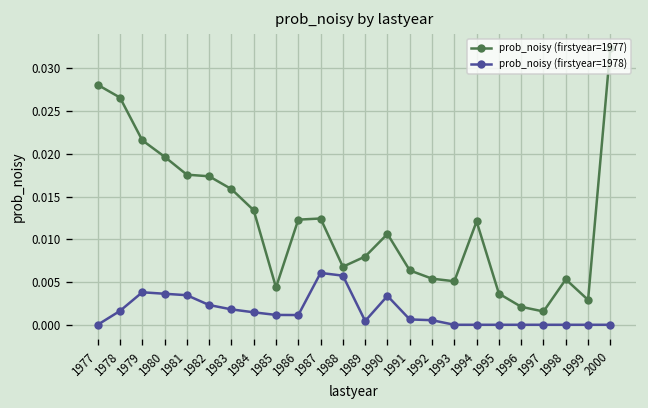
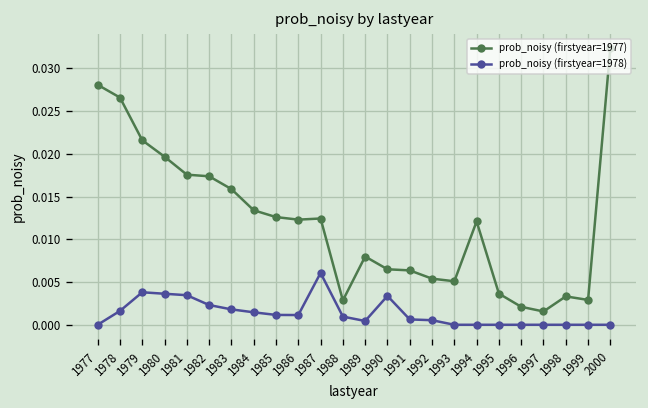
  {
    "prob_noisy (firstyear=1977)": {
      "1977": 0.028,
      "1978": 0.027,
      "1979": 0.022,
      "1980": 0.020,
      "1981": 0.018,
      "1982": 0.017,
      "1983": 0.016,
      "1984": 0.013,
-     "1985": 0.004,
+     "1985": 0.013,
      "1986": 0.012,
      "1987": 0.012,
-     "1988": 0.007,
+     "1988": 0.003,
      "1989": 0.008,
-     "1990": 0.011,
+     "1990": 0.006,
      "1991": 0.006,
      "1992": 0.005,
      "1993": 0.005,
      "1994": 0.012,
      "1995": 0.004,
      "1996": 0.002,
      "1997": 0.002,
-     "1998": 0.005,
+     "1998": 0.003,
      "1999": 0.003
    },
    "prob_noisy (firstyear=1978)": {
      "1977": 0.000,
      "1978": 0.002,
      "1979": 0.004,
      "1980": 0.004,
      "1981": 0.003,
      "1982": 0.002,
      "1983": 0.002,
      "1984": 0.001,
      "1985": 0.001,
      "1986": 0.001,
      "1987": 0.006,
-     "1988": 0.006,
+     "1988": 0.001,
      "1989": 0.000,
      "1990": 0.003,
      "1991": 0.001,
      "1992": 0.001,
      "1993": 0.000,
      "1994": 0.000,
      "1995": 0.000,
      "1996": 0.000,
      "1997": 0.000,
      "1998": 0.000,
      "1999": 0.000,
      "2000": 0.000
    }
  }
